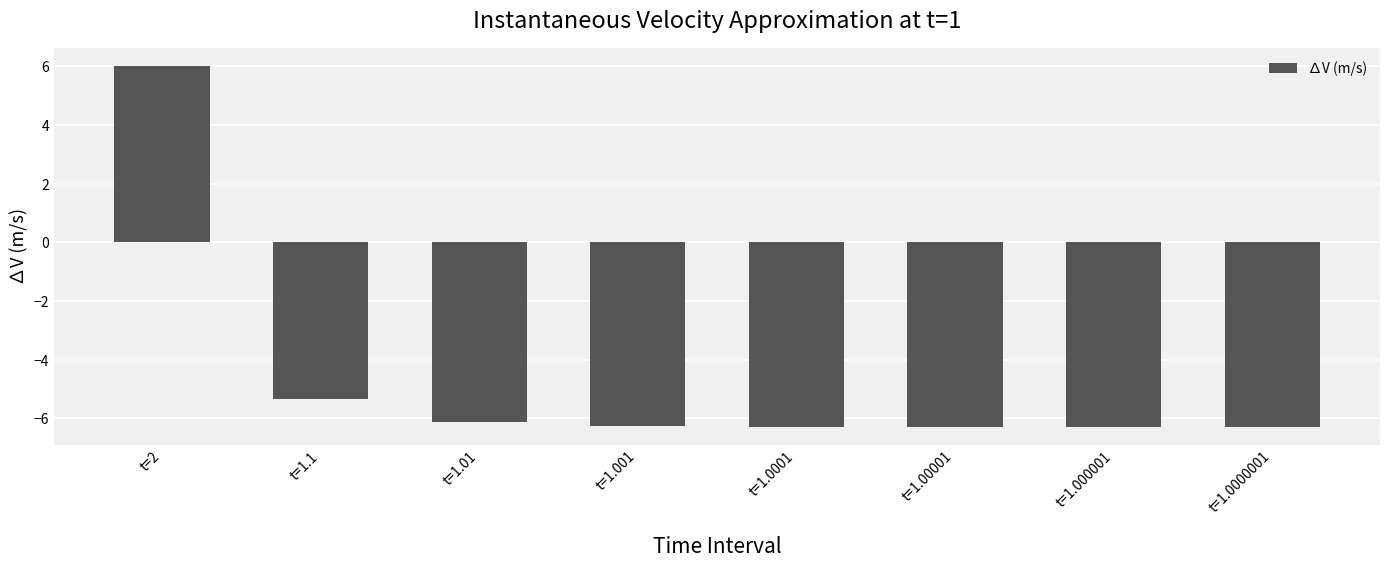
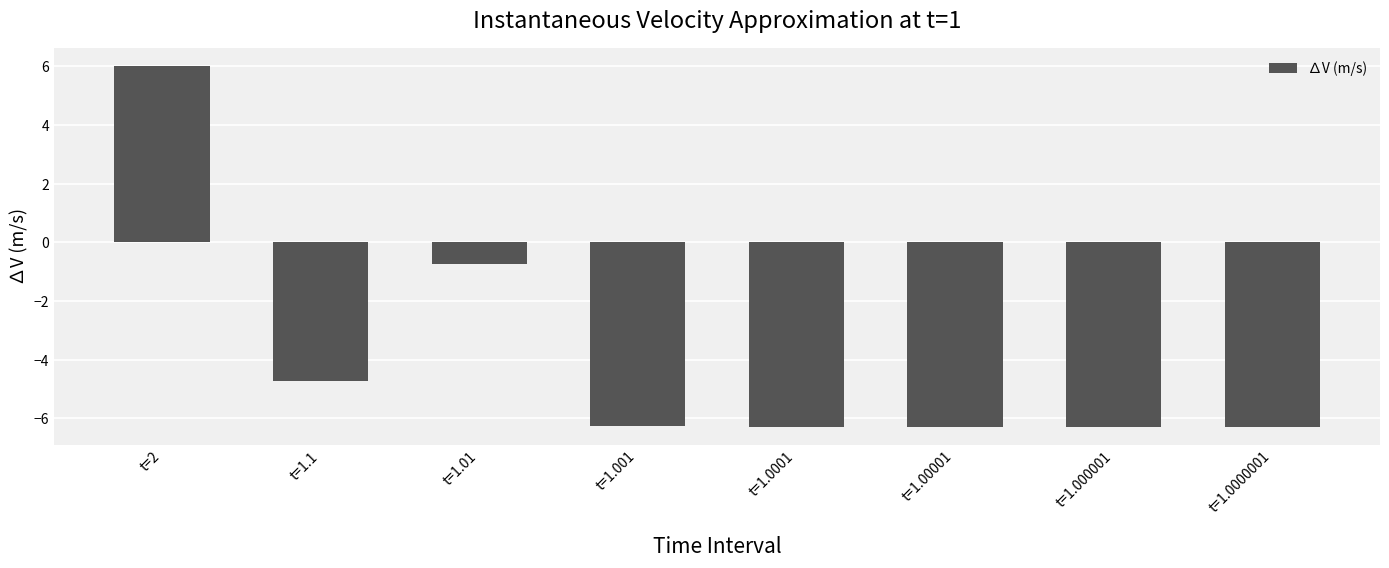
  {
    "t=2": 6.0,
-   "t=1.1": -5.4,
-   "t=1.01": -6.1,
+   "t=1.1": -4.7,
+   "t=1.01": -0.8,
    "t=1.001": -6.3,
    "t=1.0001": -6.3,
    "t=1.00001": -6.3,
    "t=1.000001": -6.3,
    "t=1.0000001": -6.3
  }
